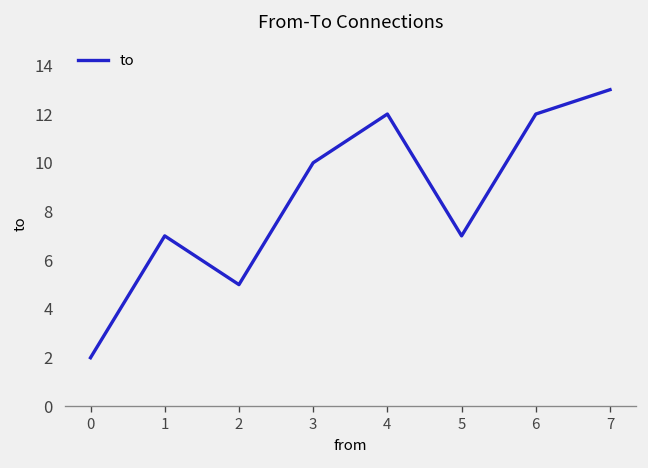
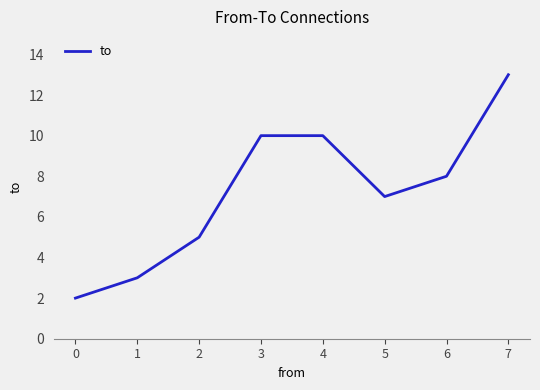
  {
    "0": 2,
-   "1": 7,
+   "1": 3,
    "2": 5,
    "3": 10,
-   "4": 12,
+   "4": 10,
    "5": 7,
-   "6": 12,
+   "6": 8,
    "7": 13
  }
